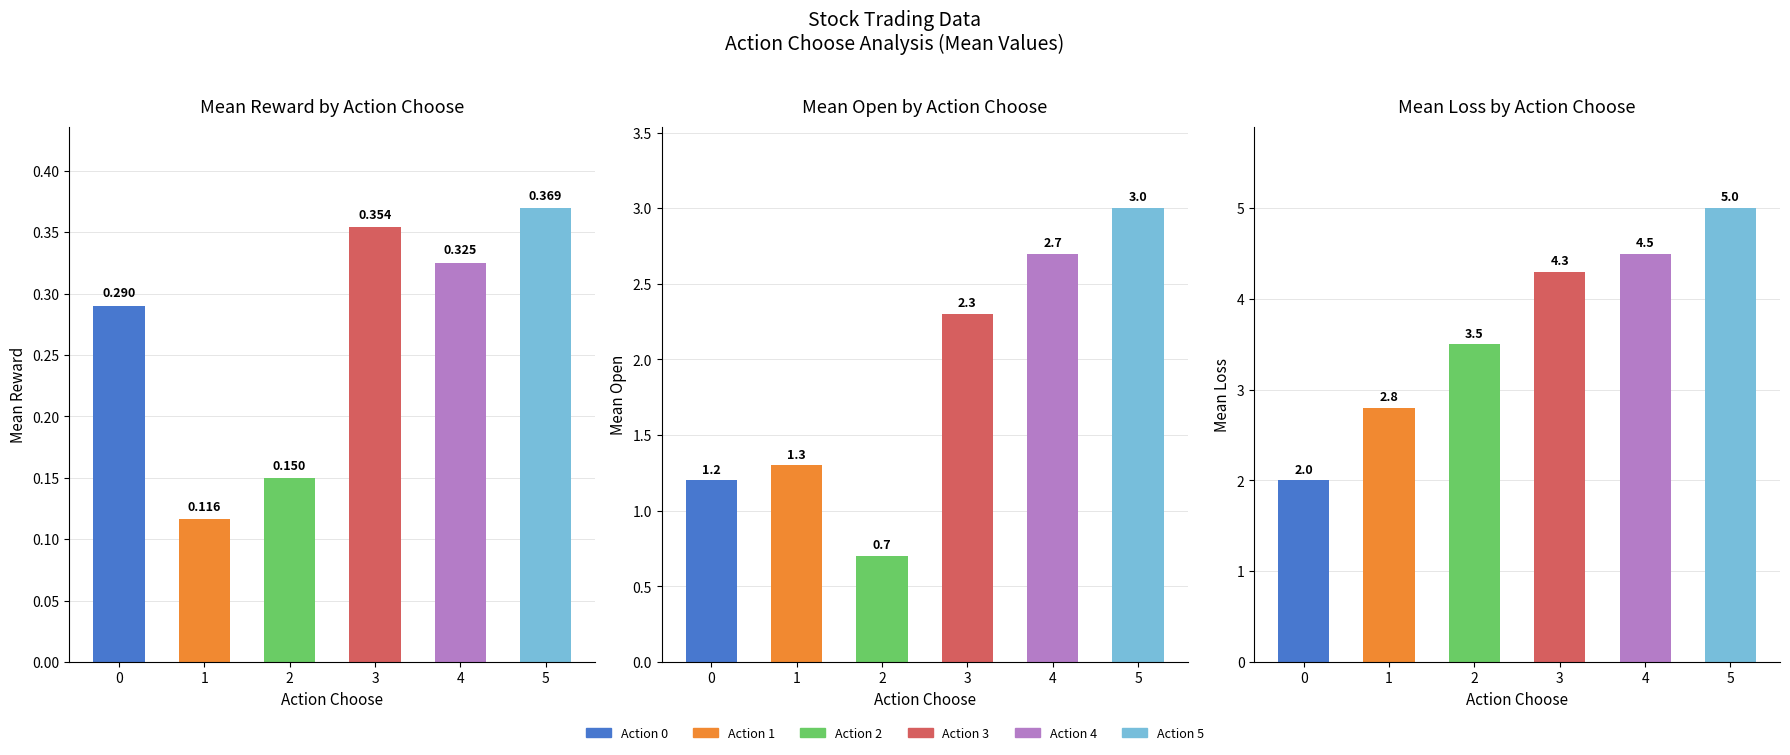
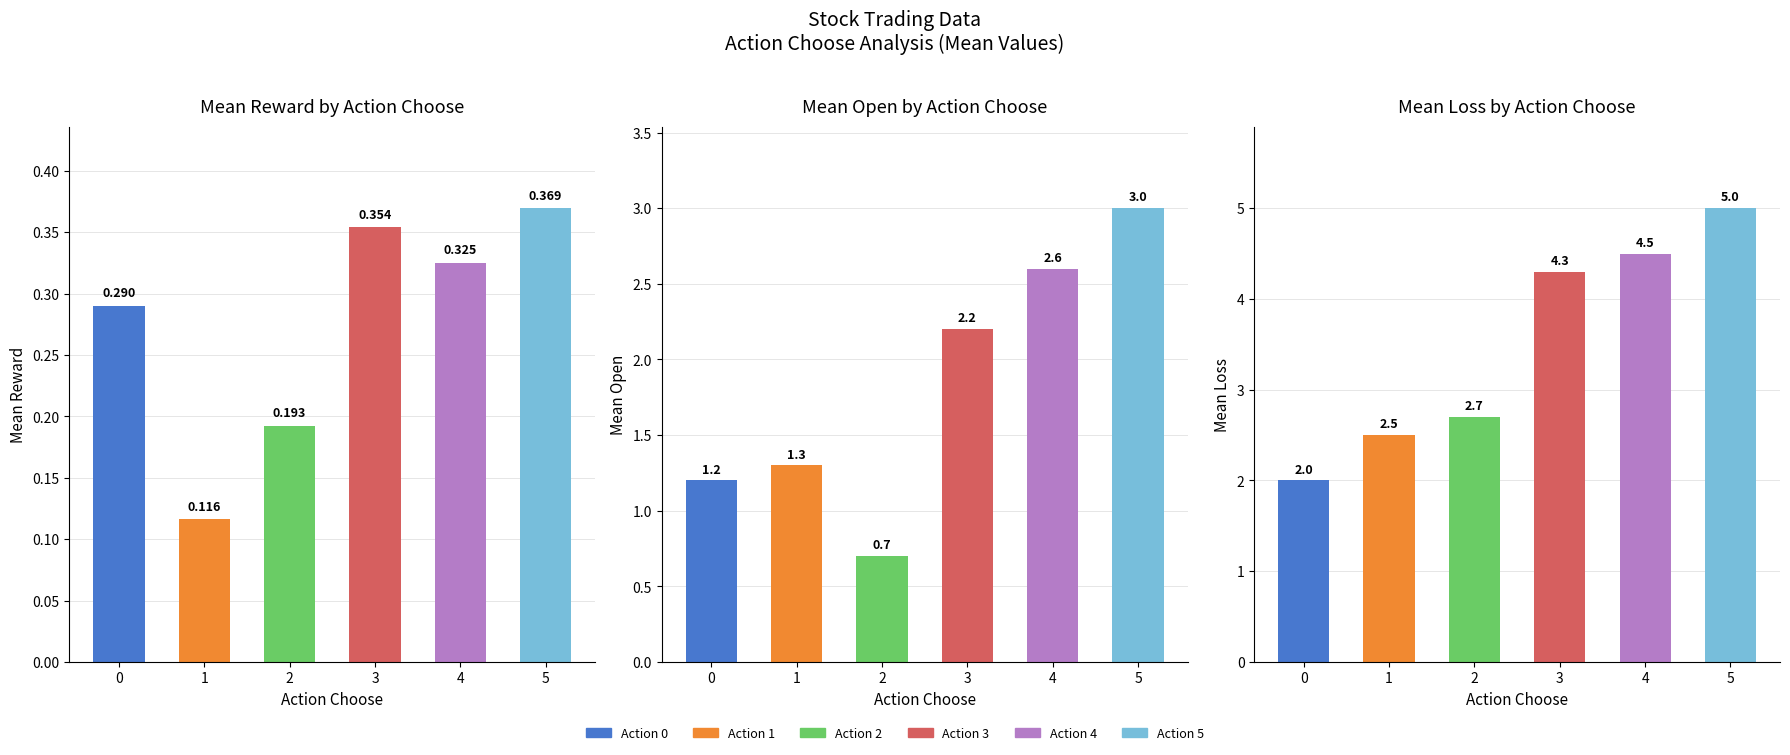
  {
    "Mean Reward by Action Choose": {
      "0": 0.290,
      "1": 0.116,
-     "2": 0.150,
+     "2": 0.193,
      "3": 0.354,
      "4": 0.325,
      "5": 0.369
    },
    "Mean Open by Action Choose": {
      "0": 1.2,
      "1": 1.3,
      "2": 0.7,
-     "3": 2.3,
-     "4": 2.7,
+     "3": 2.2,
+     "4": 2.6,
      "5": 3.0
    },
    "Mean Loss by Action Choose": {
      "0": 2.0,
-     "1": 2.8,
-     "2": 3.5,
+     "1": 2.5,
+     "2": 2.7,
      "3": 4.3,
      "4": 4.5,
      "5": 5.0
    }
  }
